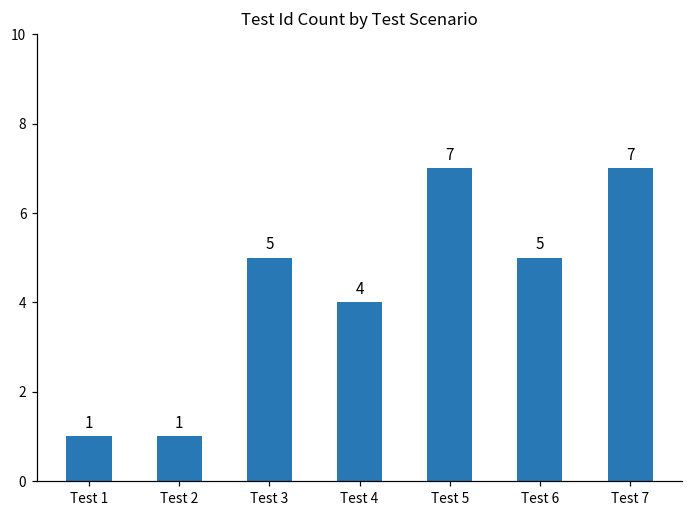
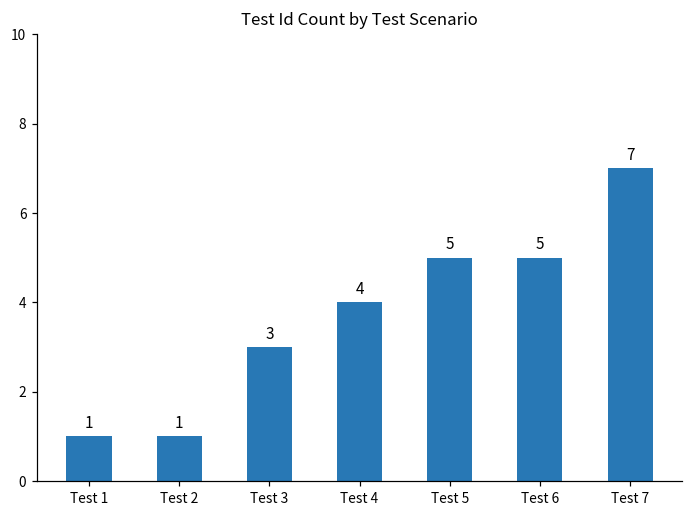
  {
    "Test 1": 1,
    "Test 2": 1,
-   "Test 3": 5,
+   "Test 3": 3,
    "Test 4": 4,
-   "Test 5": 7,
+   "Test 5": 5,
    "Test 6": 5,
    "Test 7": 7
  }
